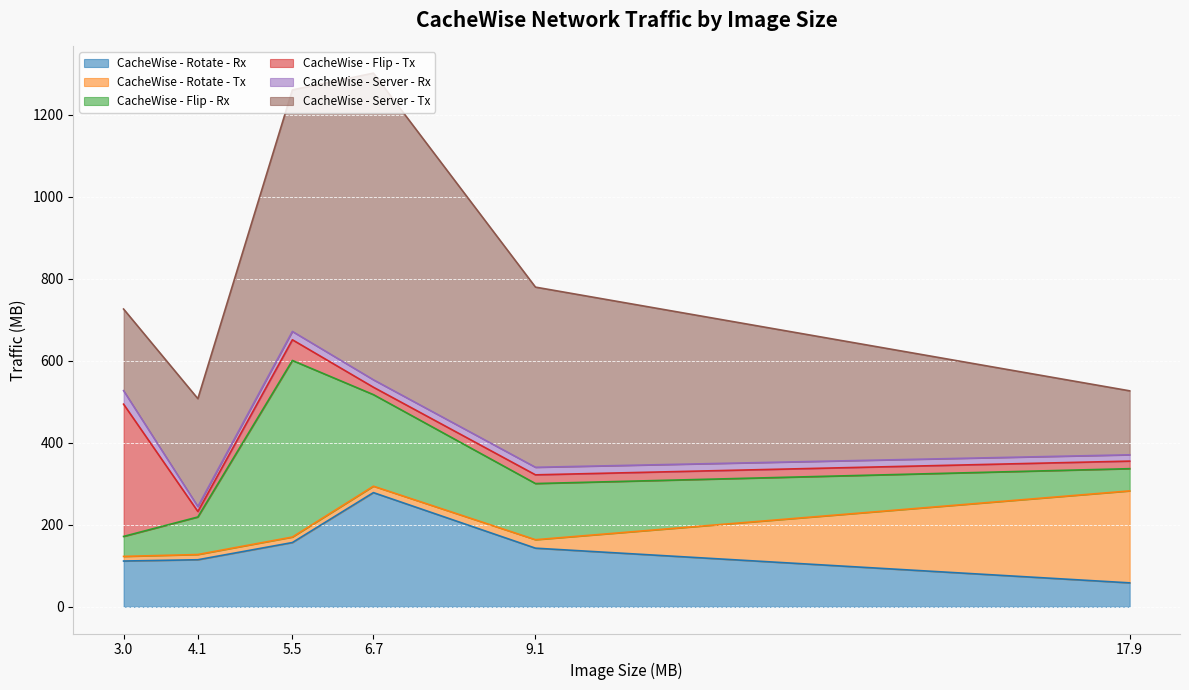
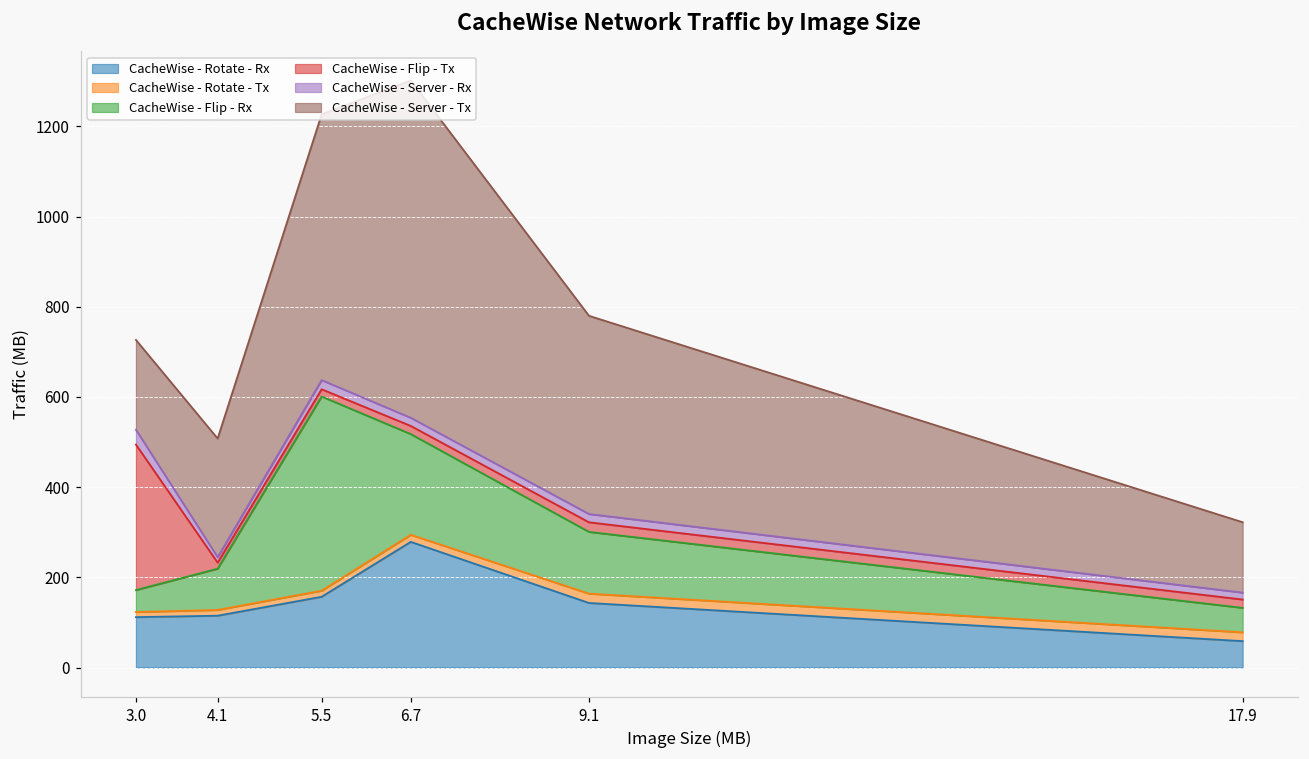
  {
    "CacheWise - Rotate - Rx": {
      "3.0": 110,
      "4.1": 110,
      "5.5": 160,
      "6.7": 280,
      "9.1": 140,
      "17.9": 60
    },
    "CacheWise - Rotate - Tx": {
      "3.0": 10,
      "4.1": 10,
      "5.5": 10,
      "6.7": 20,
      "9.1": 20,
-     "17.9": 220
+     "17.9": 20
    },
    "CacheWise - Flip - Rx": {
      "3.0": 50,
      "4.1": 90,
      "5.5": 430,
      "6.7": 220,
      "9.1": 140,
      "17.9": 50
    },
    "CacheWise - Flip - Tx": {
      "3.0": 320,
      "4.1": 10,
-     "5.5": 50,
+     "5.5": 20,
      "6.7": 20,
      "9.1": 20,
      "17.9": 20
    },
    "CacheWise - Server - Rx": {
      "3.0": 30,
      "4.1": 10,
      "5.5": 20,
      "6.7": 20,
      "9.1": 20,
      "17.9": 20
    },
    "CacheWise - Server - Tx": {
      "3.0": 200,
      "4.1": 260,
      "9.1": 440,
      "17.9": 160
    }
  }
